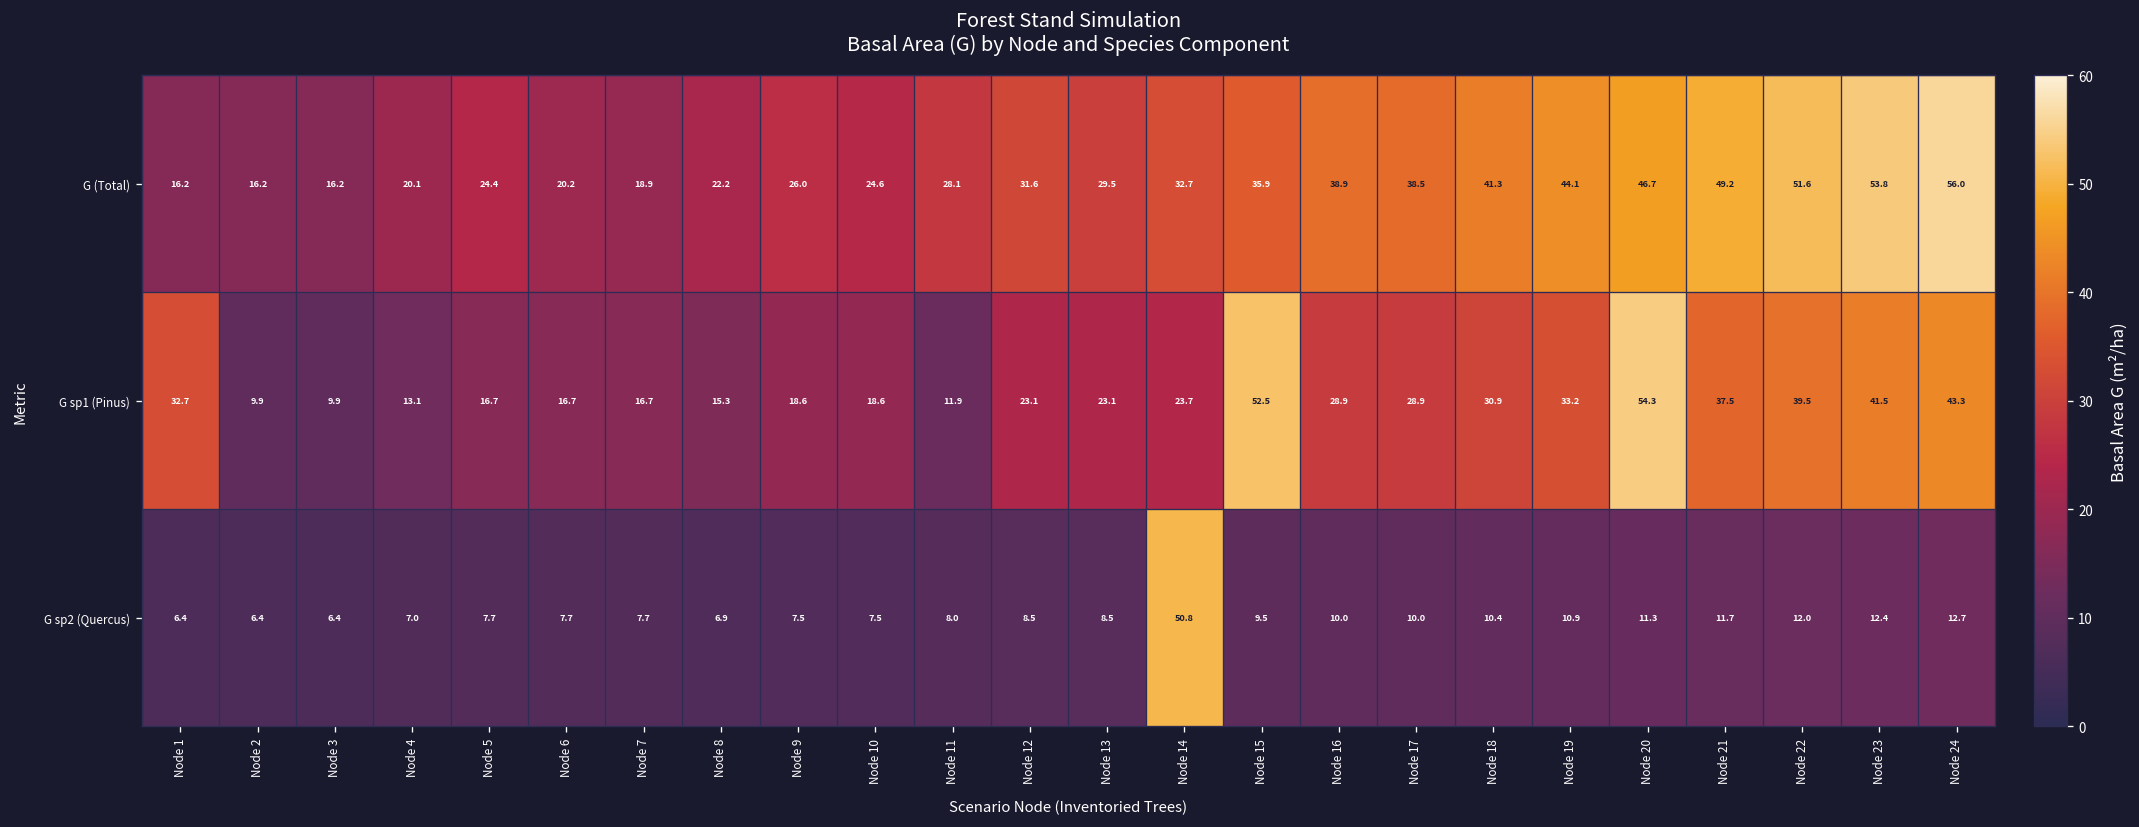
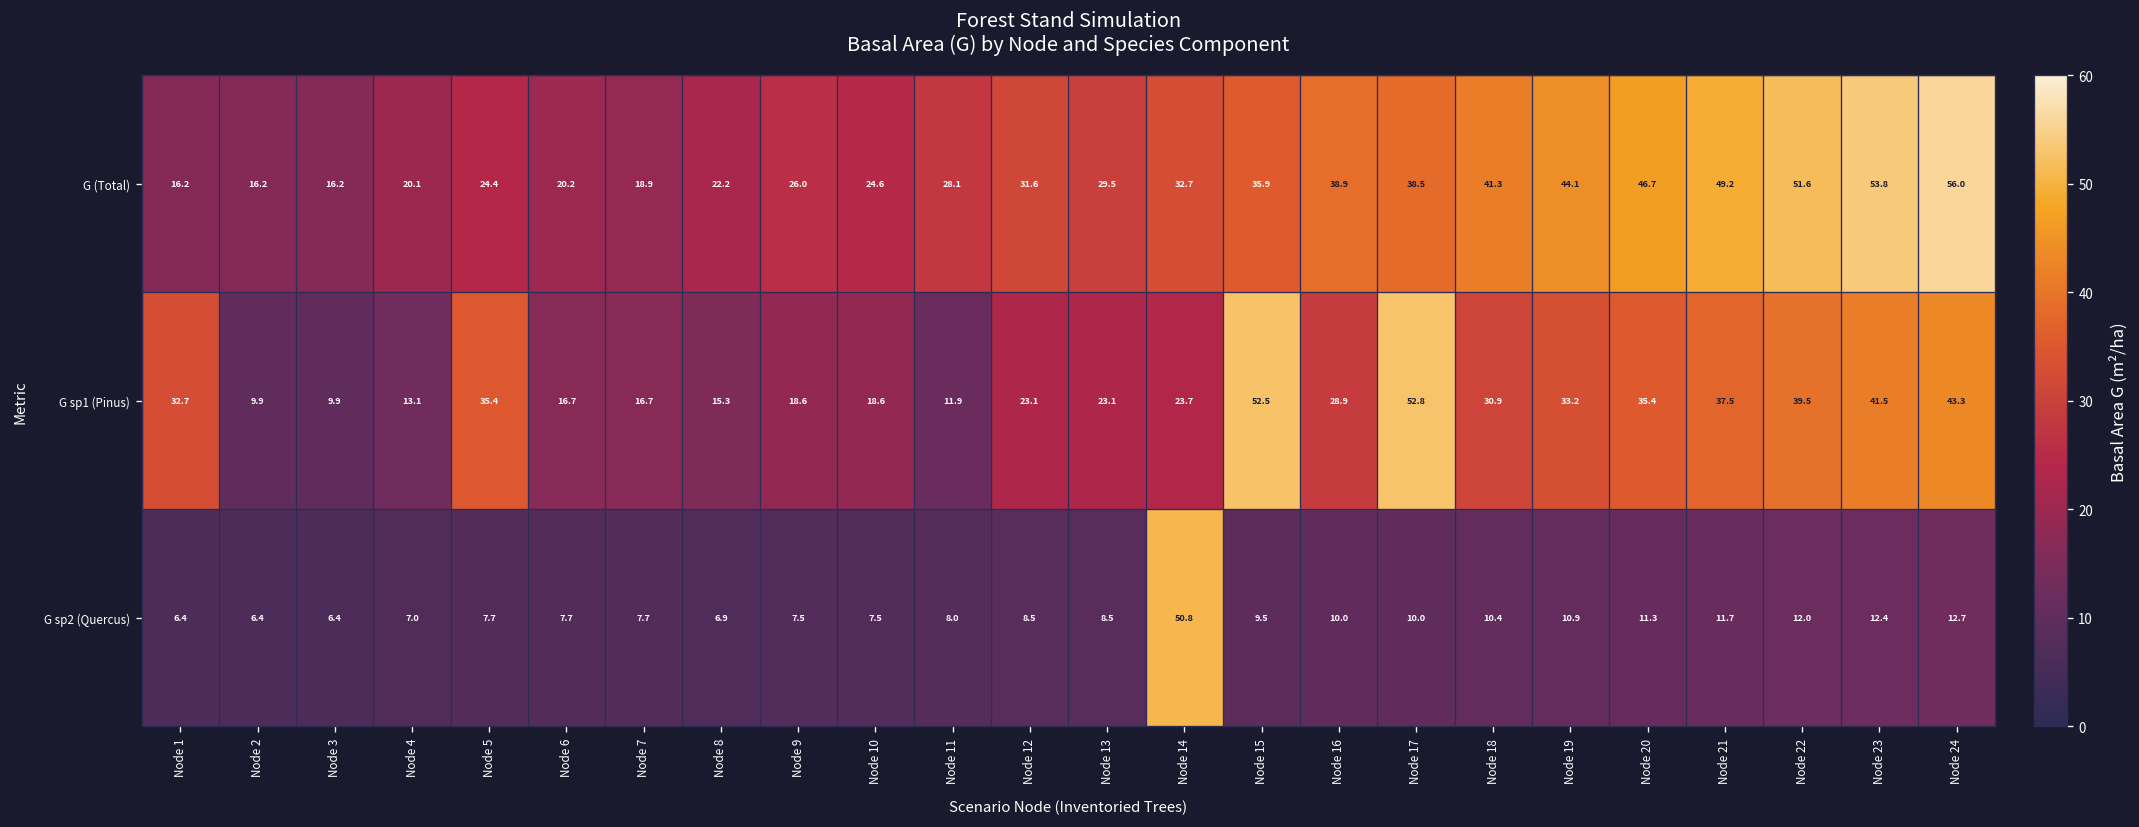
  {
    "G (Total)": {
      "Node 1": 16.2,
      "Node 2": 16.2,
      "Node 3": 16.2,
      "Node 4": 20.1,
      "Node 5": 24.4,
      "Node 6": 20.2,
      "Node 7": 18.9,
      "Node 8": 22.2,
      "Node 9": 26.0,
      "Node 10": 24.6,
      "Node 11": 28.1,
      "Node 12": 31.6,
      "Node 13": 29.5,
      "Node 14": 32.7,
      "Node 15": 35.9,
      "Node 16": 38.9,
      "Node 17": 38.5,
      "Node 18": 41.3,
      "Node 19": 44.1,
      "Node 20": 46.7,
      "Node 21": 49.2,
      "Node 22": 51.6,
      "Node 23": 53.8,
      "Node 24": 56.0
    },
    "G sp1 (Pinus)": {
      "Node 1": 32.7,
      "Node 2": 9.9,
      "Node 3": 9.9,
      "Node 4": 13.1,
-     "Node 5": 16.7,
+     "Node 5": 35.4,
      "Node 6": 16.7,
      "Node 7": 16.7,
      "Node 8": 15.3,
      "Node 9": 18.6,
      "Node 10": 18.6,
      "Node 11": 11.9,
      "Node 12": 23.1,
      "Node 13": 23.1,
      "Node 14": 23.7,
      "Node 15": 52.5,
      "Node 16": 28.9,
-     "Node 17": 28.9,
+     "Node 17": 52.8,
      "Node 18": 30.9,
      "Node 19": 33.2,
-     "Node 20": 54.3,
+     "Node 20": 35.4,
      "Node 21": 37.5,
      "Node 22": 39.5,
      "Node 23": 41.5,
      "Node 24": 43.3
    },
    "G sp2 (Quercus)": {
      "Node 1": 6.4,
      "Node 2": 6.4,
      "Node 3": 6.4,
      "Node 4": 7.0,
      "Node 5": 7.7,
      "Node 6": 7.7,
      "Node 7": 7.7,
      "Node 8": 6.9,
      "Node 9": 7.5,
      "Node 10": 7.5,
      "Node 11": 8.0,
      "Node 12": 8.5,
      "Node 13": 8.5,
      "Node 14": 50.8,
      "Node 15": 9.5,
      "Node 16": 10.0,
      "Node 17": 10.0,
      "Node 18": 10.4,
      "Node 19": 10.9,
      "Node 20": 11.3,
      "Node 21": 11.7,
      "Node 22": 12.0,
      "Node 23": 12.4,
      "Node 24": 12.7
    }
  }
